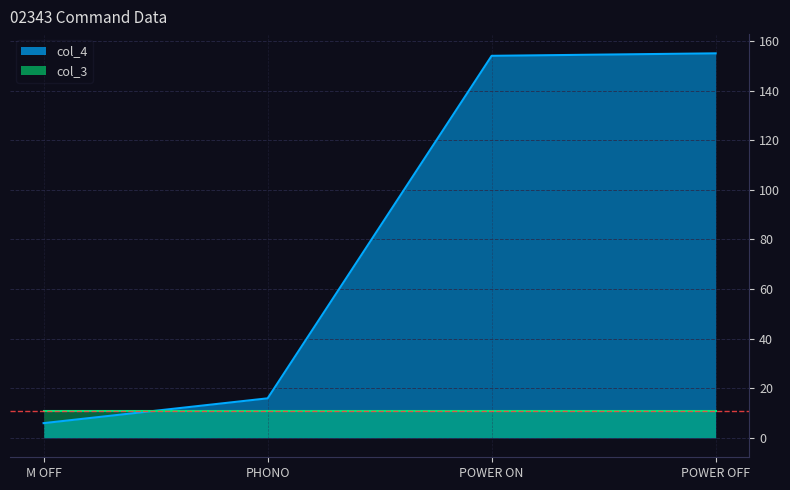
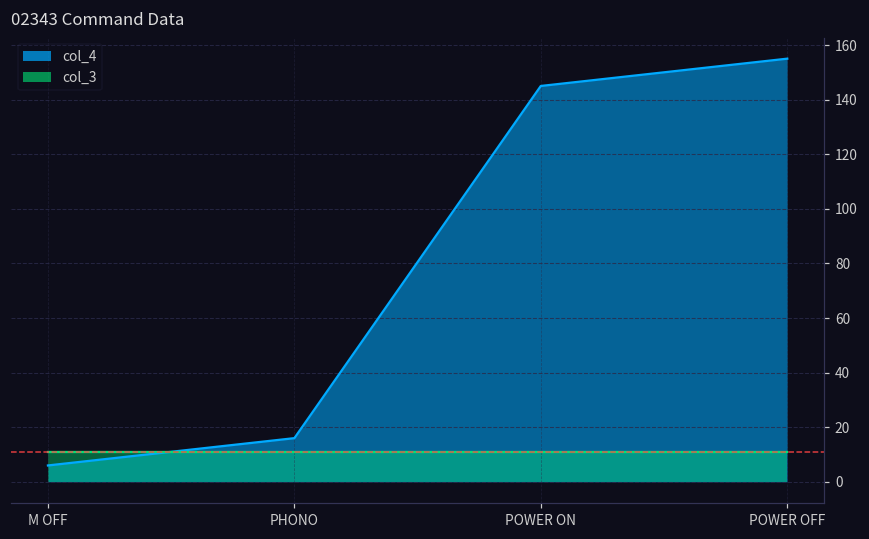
  {
    "col_4": {
      "M OFF": 6,
      "PHONO": 16,
-     "POWER ON": 154,
+     "POWER ON": 145,
      "POWER OFF": 155
    },
    "col_3": {
      "M OFF": 11,
      "PHONO": 11,
      "POWER ON": 11,
      "POWER OFF": 11
    }
  }
